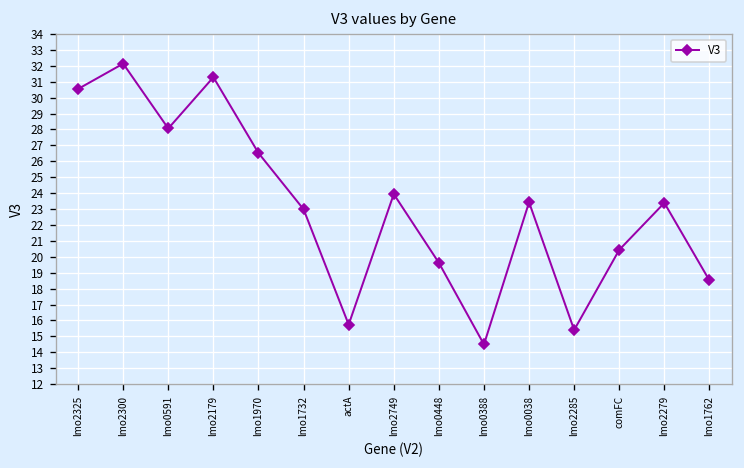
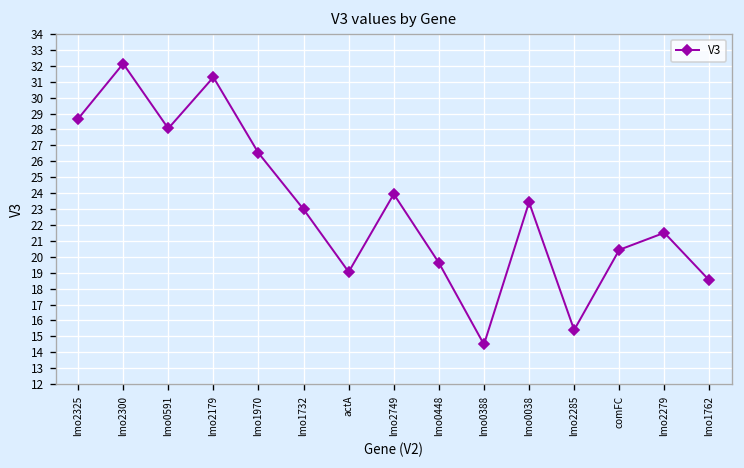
  {
-   "lmo2325": 30.5,
+   "lmo2325": 28.7,
    "lmo2300": 32.1,
    "lmo0591": 28.1,
    "lmo2179": 31.3,
    "lmo1970": 26.5,
    "lmo1732": 23.0,
-   "actA": 15.7,
+   "actA": 19.0,
    "lmo2749": 23.9,
    "lmo0448": 19.6,
    "lmo0388": 14.5,
    "lmo0038": 23.4,
    "lmo2285": 15.4,
    "comFC": 20.4,
-   "lmo2279": 23.4,
+   "lmo2279": 21.5,
    "lmo1762": 18.5
  }
